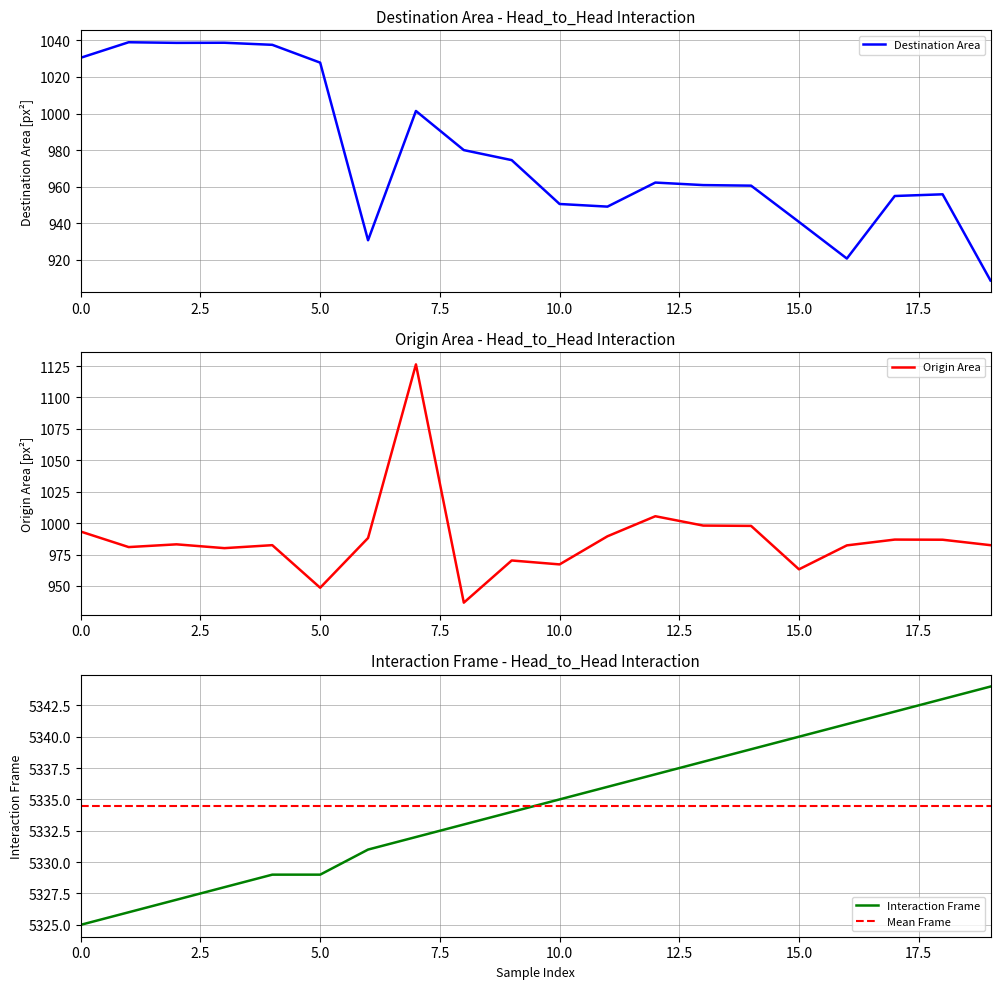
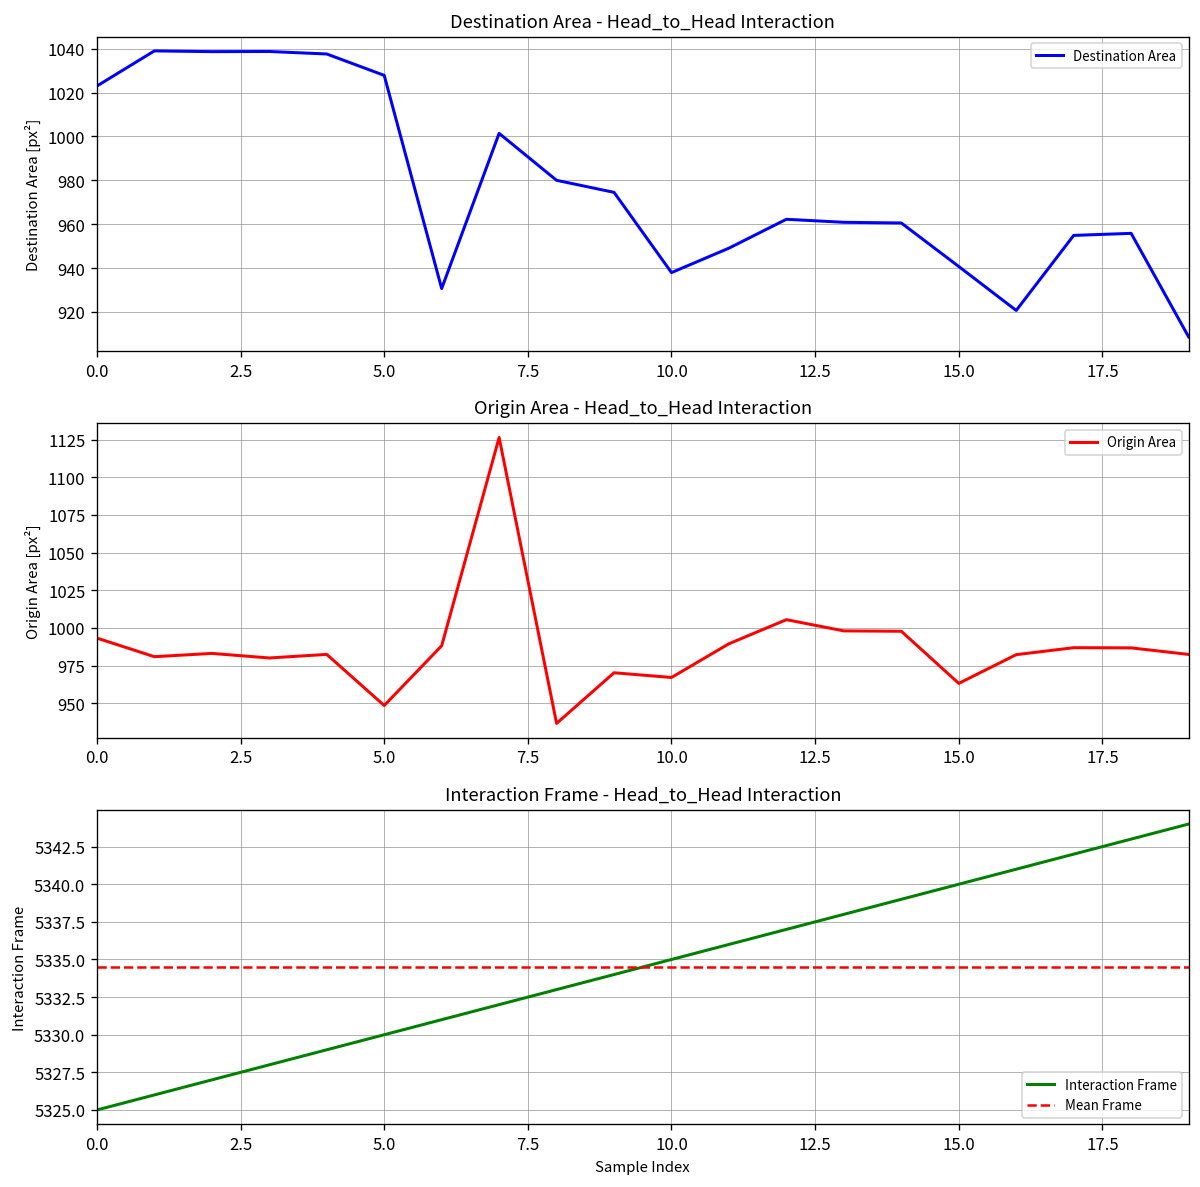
  {
    "Destination Area - Head_to_Head Interaction": {
-     "0.0": 1031,
+     "0.0": 1023,
      "5.0": 1028,
-     "10.0": 951,
+     "10.0": 938,
      "15.0": 941
    },
    "Origin Area - Head_to_Head Interaction": {
      "0.0": 993,
      "5.0": 949,
      "10.0": 967,
      "15.0": 963
    },
    "Interaction Frame - Head_to_Head Interaction": {
      "0.0": 5325,
-     "5.0": 5329,
+     "5.0": 5330,
      "10.0": 5335,
      "15.0": 5340
    }
  }
